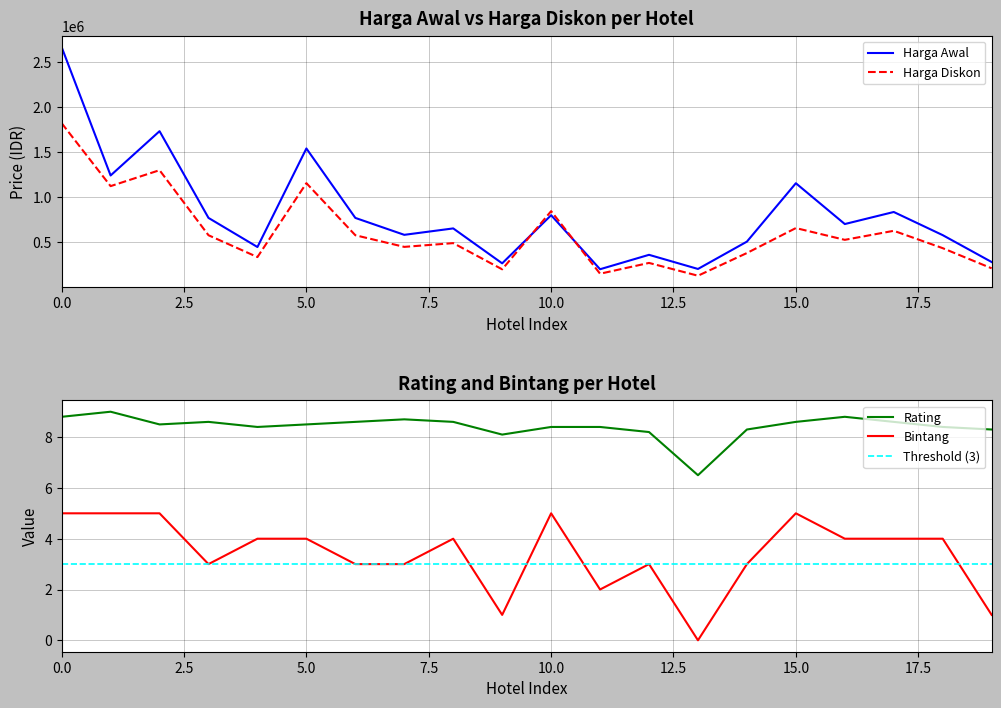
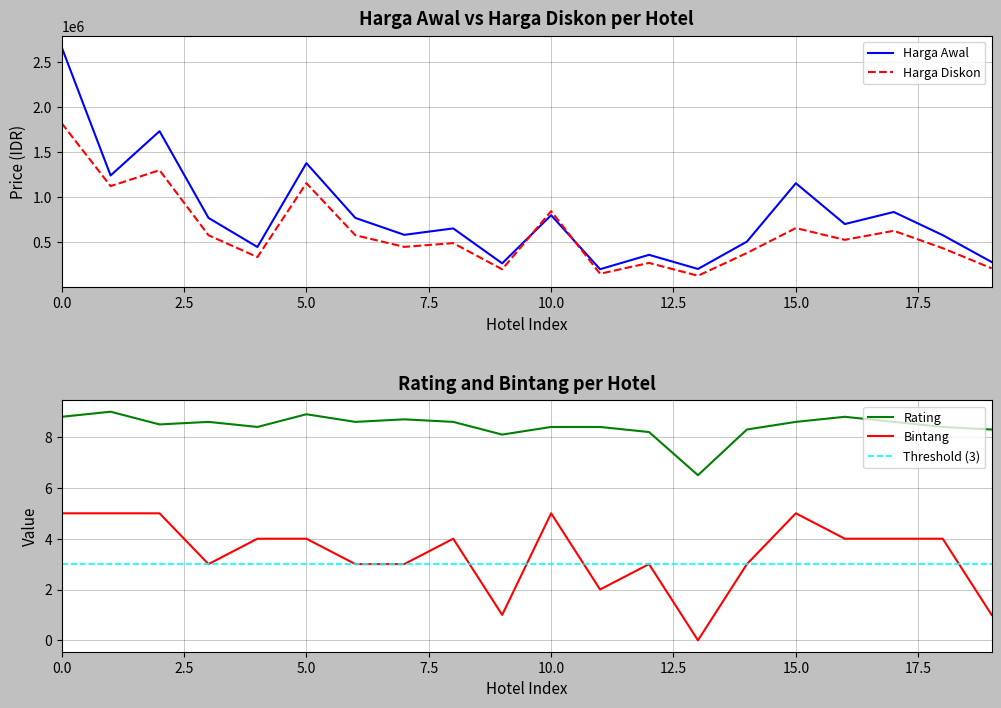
  {
    "Harga Awal vs Harga Diskon per Hotel": {
      "Harga Awal": {
        "0.0": 2700000,
-       "5.0": 1500000,
+       "5.0": 1400000,
        "10.0": 800000,
        "15.0": 1200000
      },
      "Harga Diskon": {
        "0.0": 1800000,
        "5.0": 1200000,
        "10.0": 800000,
        "15.0": 700000
      }
    },
    "Rating and Bintang per Hotel": {
      "Rating": {
        "0.0": 8.8,
-       "5.0": 8.5,
+       "5.0": 8.9,
        "10.0": 8.4,
        "15.0": 8.6
      },
      "Bintang": {
        "0.0": 5.0,
        "5.0": 4.0,
        "10.0": 5.0,
        "15.0": 5.0
      }
    }
  }
